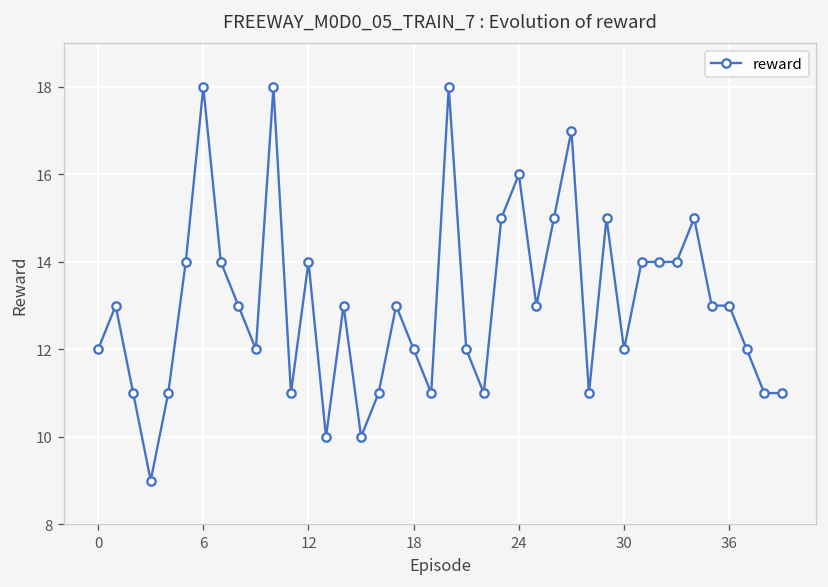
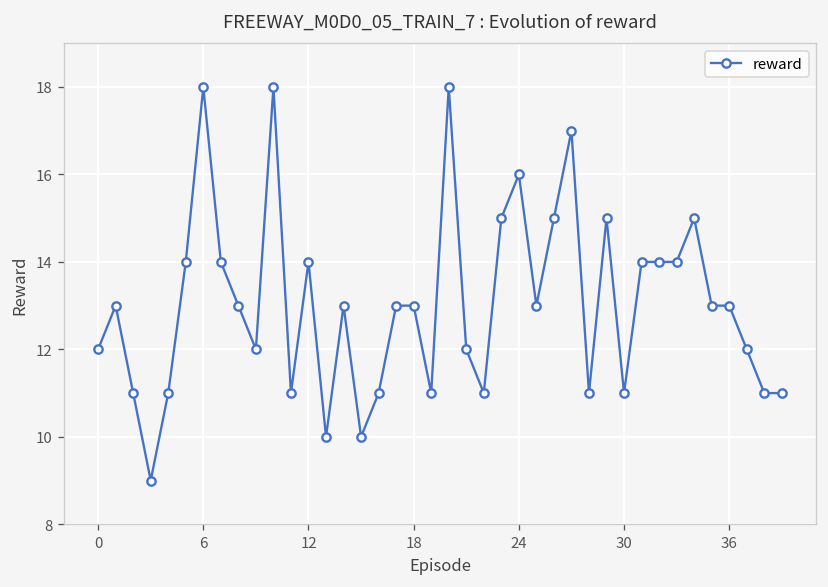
  {
    "0": 12,
    "6": 18,
    "12": 14,
-   "18": 12,
+   "18": 13,
    "24": 16,
-   "30": 12,
+   "30": 11,
    "36": 13
  }
